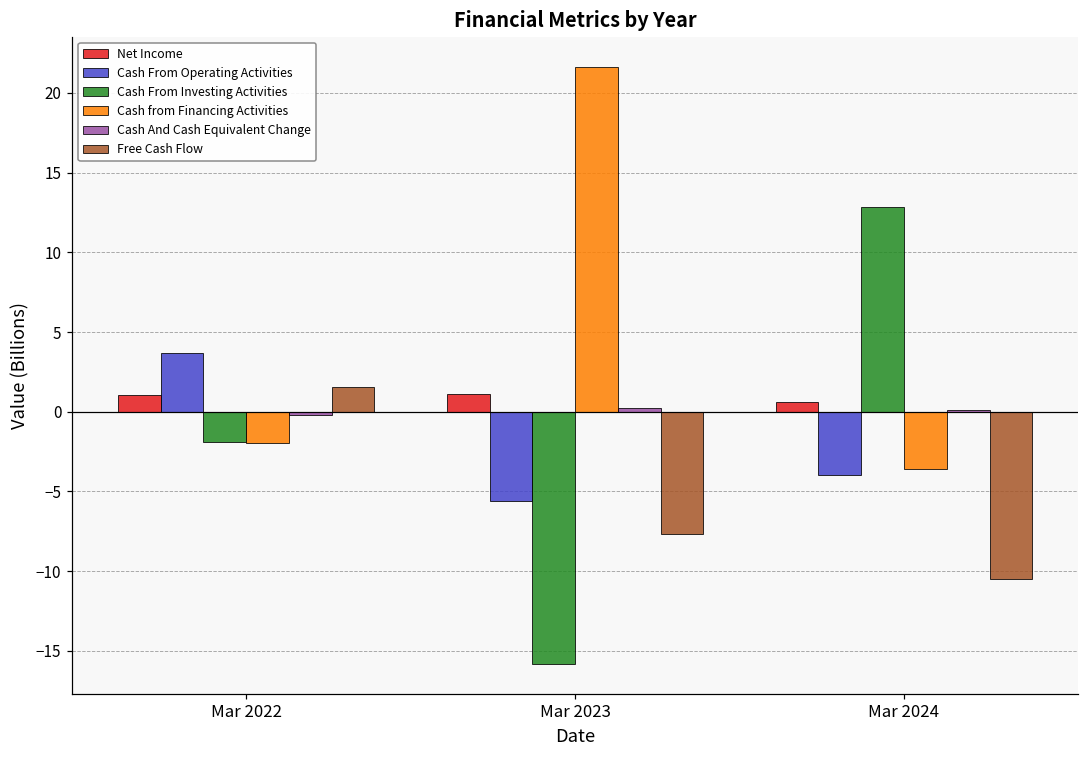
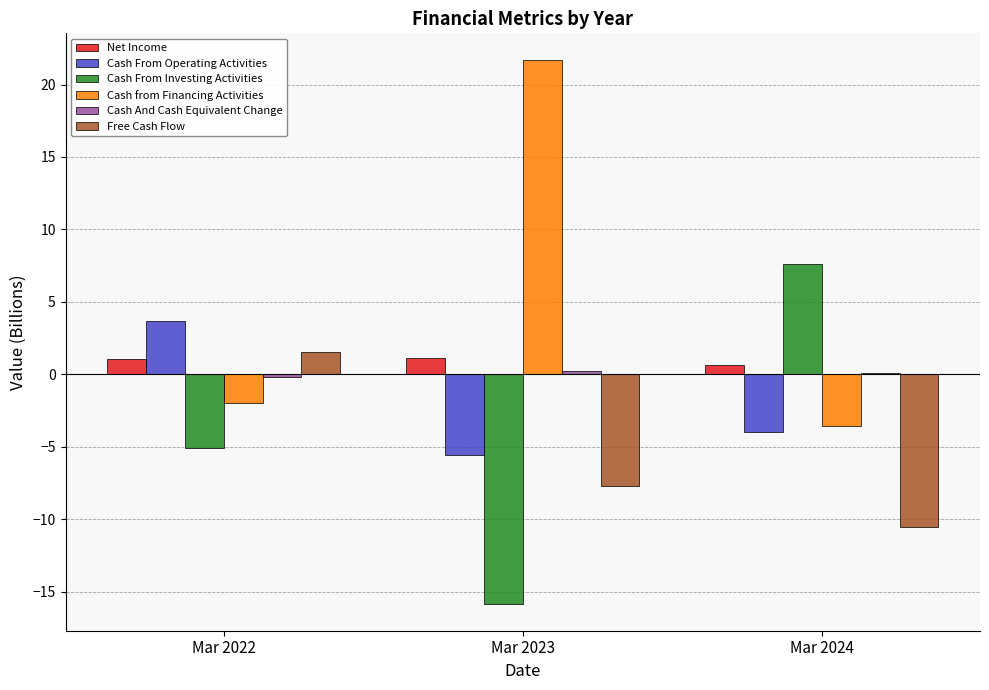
  {
    "Net Income": {
      "Mar 2022": 1.1,
      "Mar 2023": 1.1,
      "Mar 2024": 0.6
    },
    "Cash From Operating Activities": {
      "Mar 2022": 3.7,
      "Mar 2023": -5.6,
      "Mar 2024": -4.0
    },
    "Cash From Investing Activities": {
-     "Mar 2022": -1.9,
+     "Mar 2022": -5.1,
      "Mar 2023": -15.8,
-     "Mar 2024": 12.9
+     "Mar 2024": 7.6
    },
    "Cash from Financing Activities": {
      "Mar 2022": -2.0,
      "Mar 2023": 21.7,
      "Mar 2024": -3.6
    },
    "Cash And Cash Equivalent Change": {
      "Mar 2022": -0.2,
      "Mar 2023": 0.3
    },
    "Free Cash Flow": {
      "Mar 2022": 1.6,
      "Mar 2023": -7.7,
      "Mar 2024": -10.5
    }
  }
